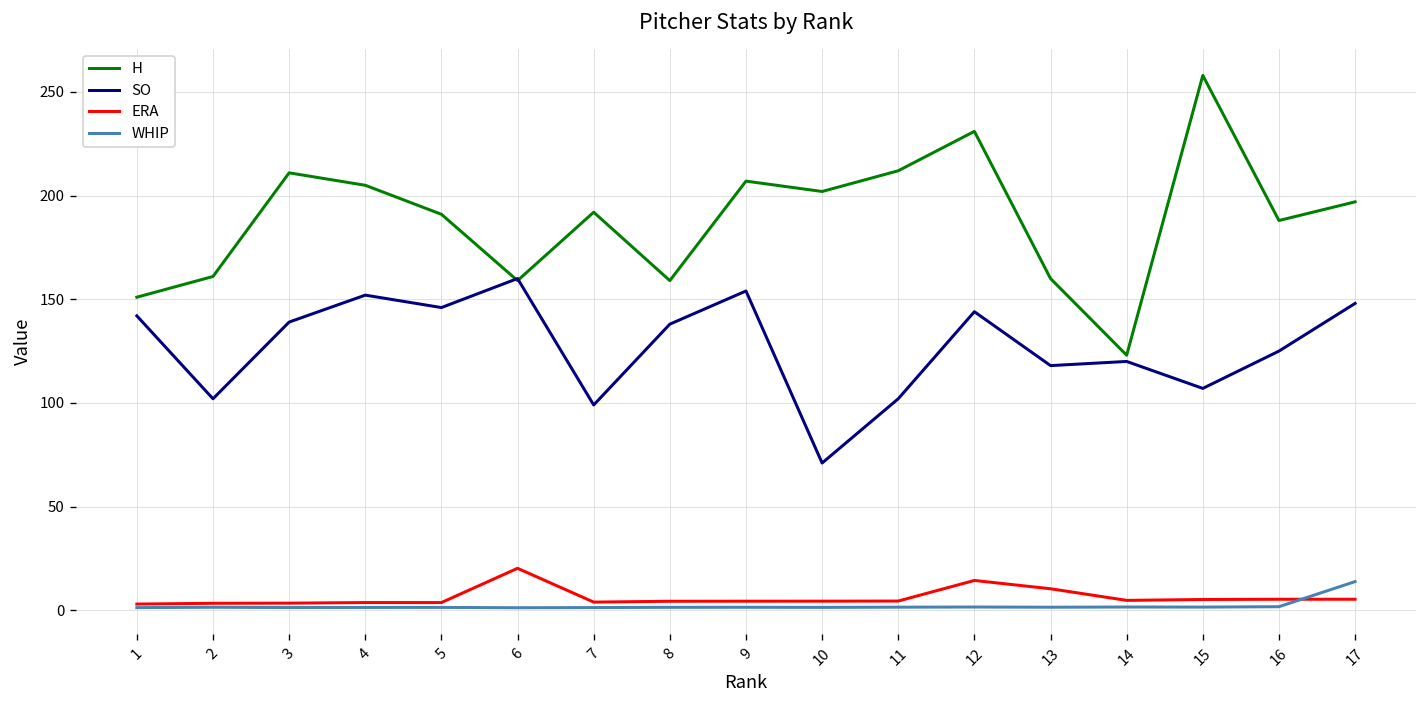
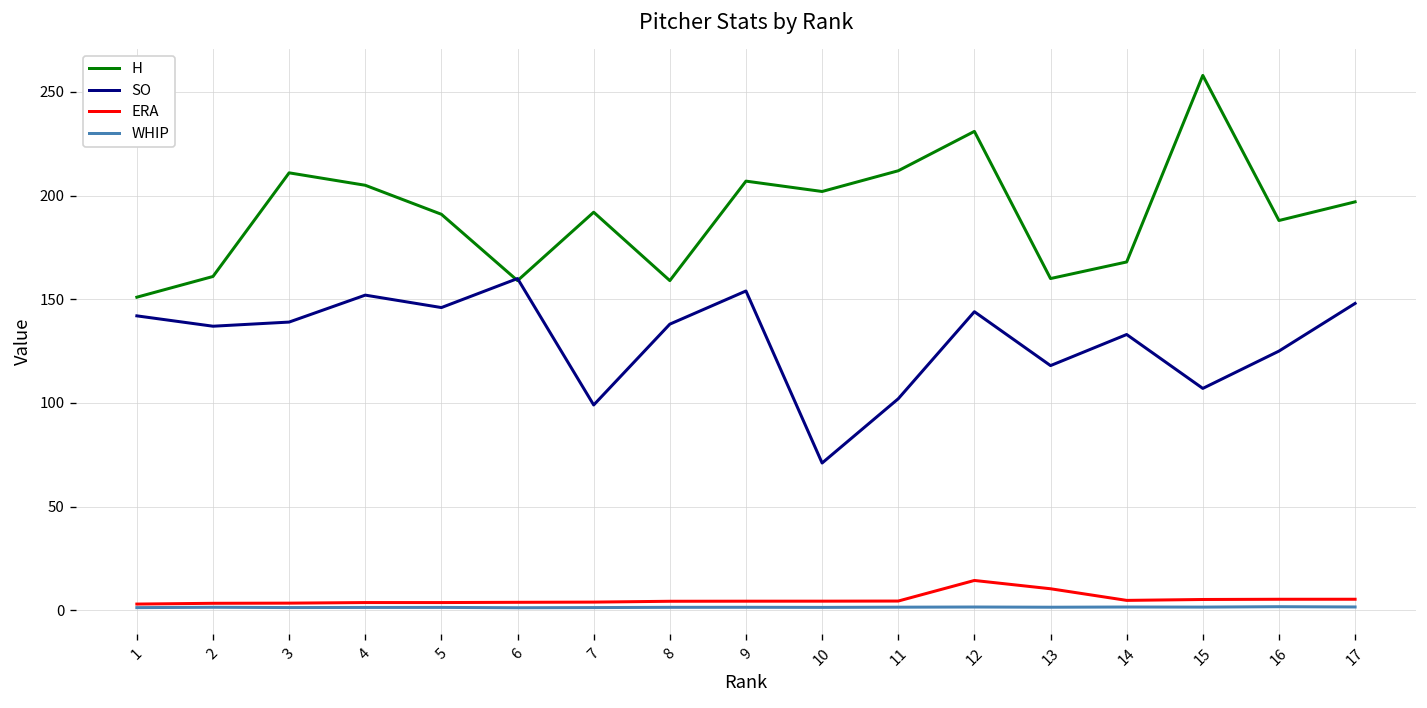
  {
    "H": {
      "1": 151,
      "2": 161,
      "3": 211,
      "4": 205,
      "5": 191,
      "7": 192,
      "8": 159,
      "9": 207,
      "10": 202,
      "11": 212,
      "12": 231,
      "13": 160,
-     "14": 123,
+     "14": 168,
      "15": 258,
      "16": 188,
      "17": 197
    },
    "SO": {
      "1": 142,
-     "2": 102,
+     "2": 137,
      "3": 139,
      "4": 152,
      "5": 146,
      "7": 99,
      "8": 138,
      "9": 154,
      "10": 71,
      "11": 102,
      "12": 144,
      "13": 118,
-     "14": 120,
+     "14": 133,
      "15": 107,
      "16": 125,
      "17": 148
    },
    "ERA": {
      "1": 3,
      "2": 3,
      "3": 3,
      "4": 4,
      "5": 4,
-     "6": 20,
+     "6": 4,
      "7": 4,
      "8": 4,
      "9": 4,
      "10": 4,
      "11": 4,
      "12": 14,
      "13": 10,
      "14": 5,
      "15": 5,
      "16": 5,
      "17": 5
    },
    "WHIP": {
      "1": 1,
      "2": 1,
      "3": 1,
      "4": 1,
      "5": 1,
      "6": 1,
      "7": 1,
      "8": 1,
      "9": 1,
      "10": 1,
      "11": 1,
      "12": 2,
      "13": 1,
      "14": 2,
      "15": 1,
      "16": 2,
-     "17": 14
+     "17": 2
    }
  }
